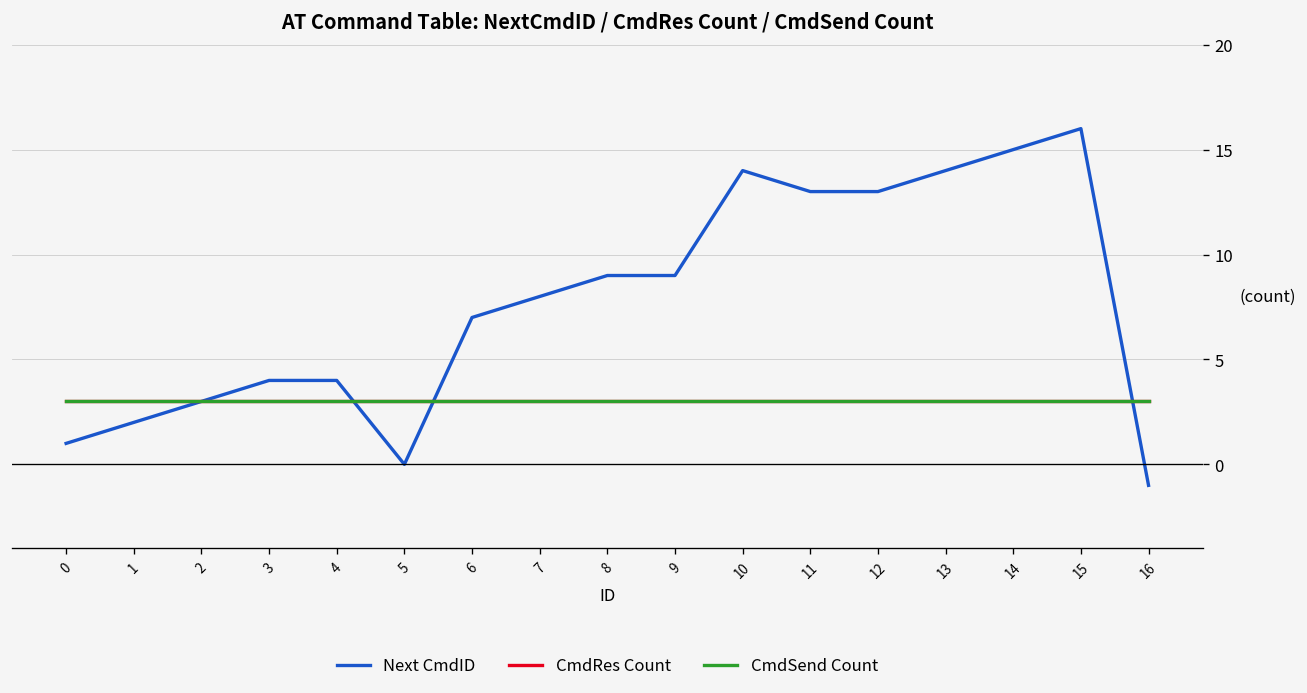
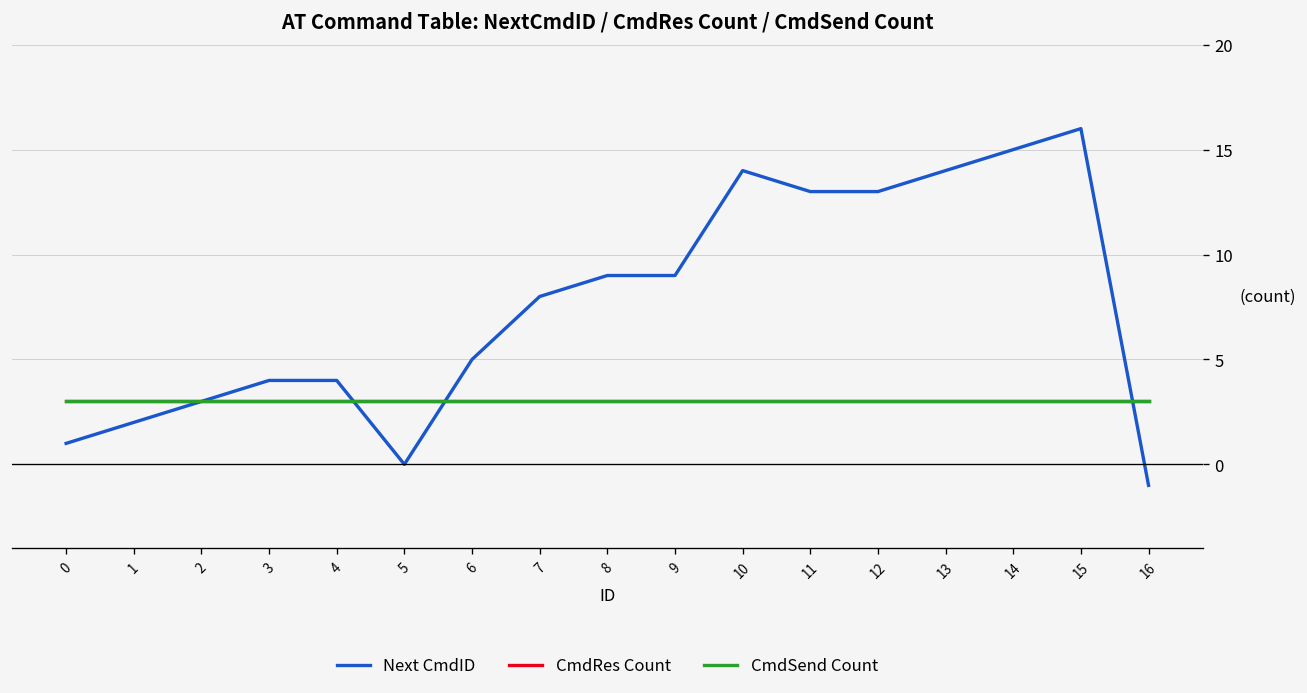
  {
    "Next CmdID": {
      "0": 1,
      "1": 2,
      "3": 4,
      "4": 4,
      "5": 0,
-     "6": 7,
+     "6": 5,
      "7": 8,
      "8": 9,
      "9": 9,
      "10": 14,
      "11": 13,
      "12": 13,
      "13": 14,
      "14": 15,
      "15": 16,
      "16": -1
    },
    "CmdSend Count": {
      "0": 3,
      "1": 3,
      "3": 3,
      "4": 3,
      "5": 3,
      "6": 3,
      "7": 3,
      "8": 3,
      "9": 3,
      "10": 3,
      "11": 3,
      "12": 3,
      "13": 3,
      "14": 3,
      "15": 3,
      "16": 3
    }
  }
